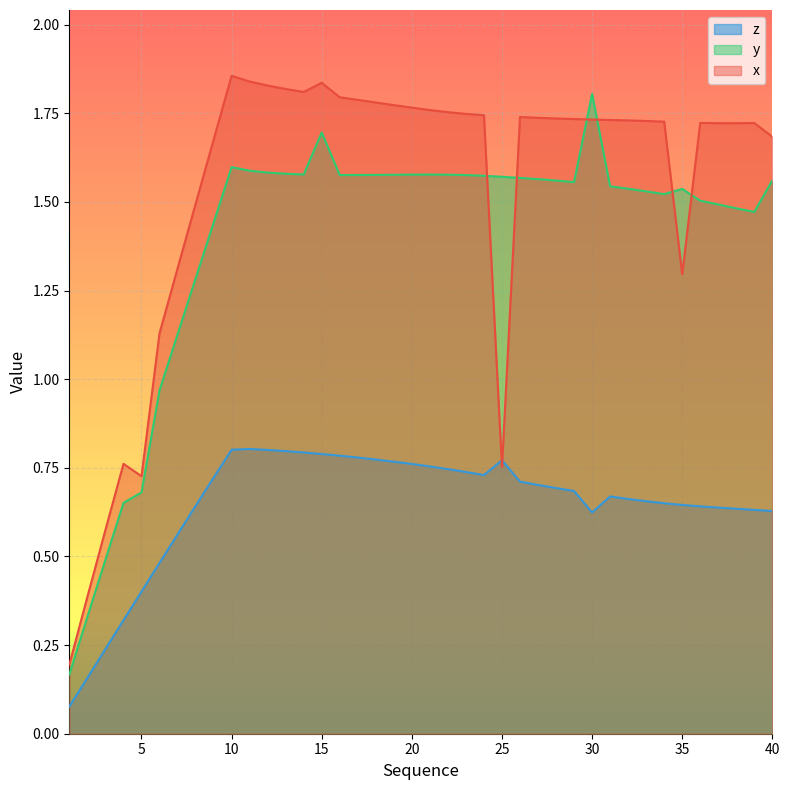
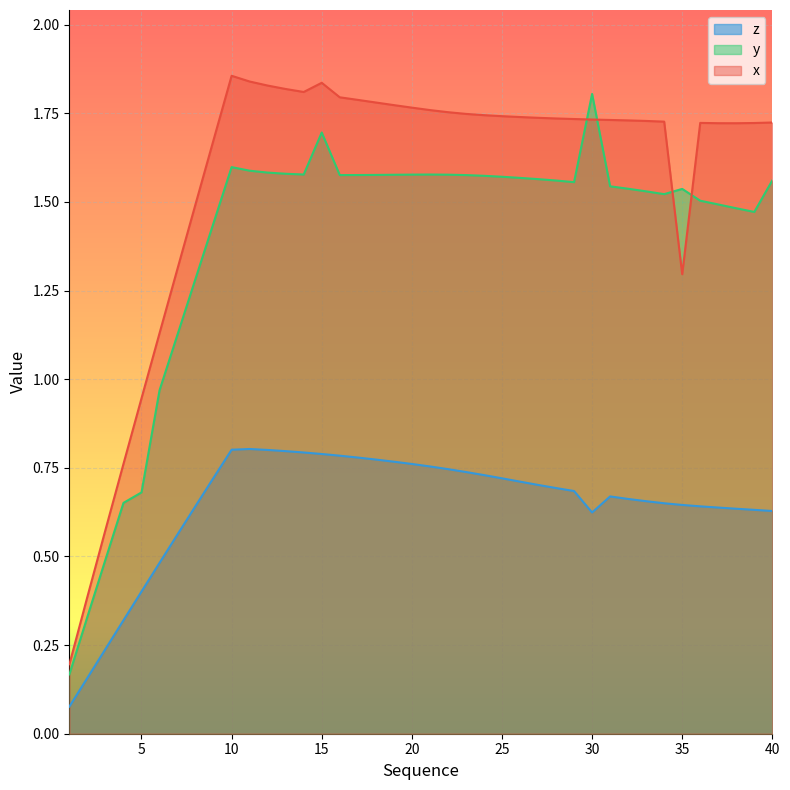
  {
    "z": {
      "5": 0.40,
      "10": 0.80,
      "15": 0.79,
      "20": 0.76,
-     "25": 0.77,
+     "25": 0.72,
      "30": 0.62,
      "35": 0.65,
      "40": 0.63
    },
    "y": {
      "5": 0.68,
      "10": 1.60,
      "15": 1.70,
      "20": 1.58,
      "25": 1.57,
      "30": 1.80,
      "35": 1.54,
      "40": 1.56
    },
    "x": {
-     "5": 0.73,
+     "5": 0.95,
      "10": 1.86,
      "15": 1.84,
      "20": 1.77,
-     "25": 0.75,
+     "25": 1.74,
      "30": 1.73,
      "35": 1.30,
-     "40": 1.68
+     "40": 1.72
    }
  }
